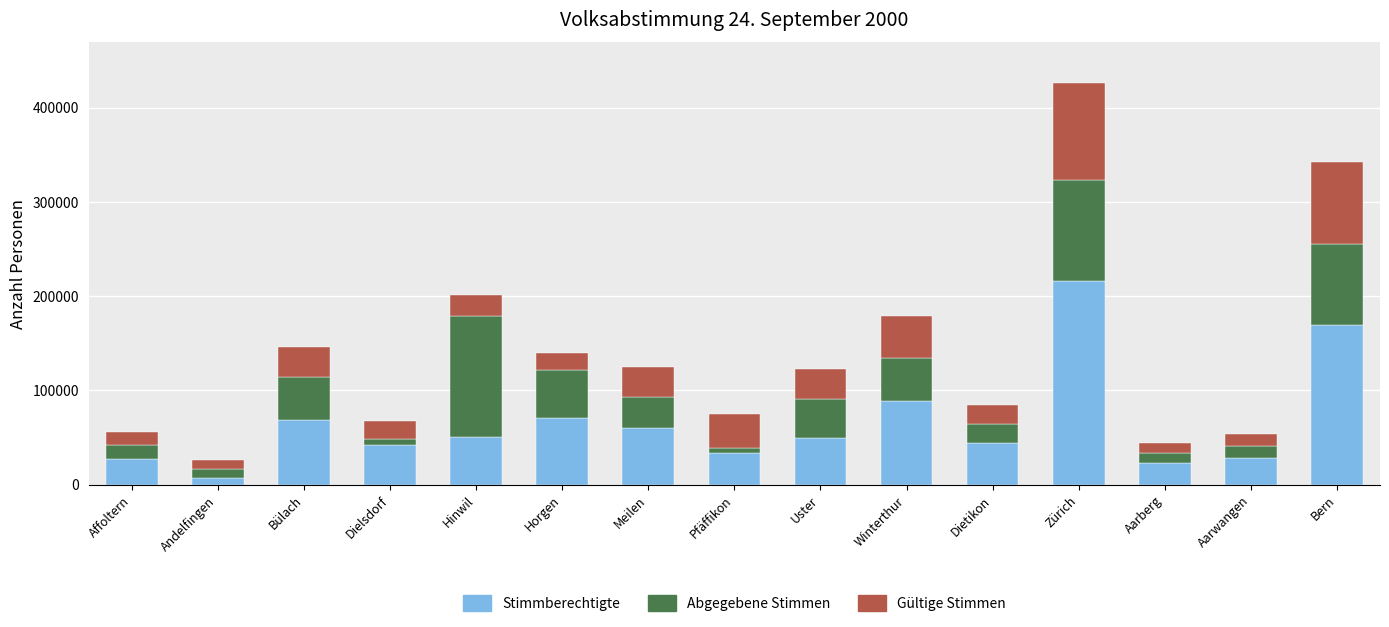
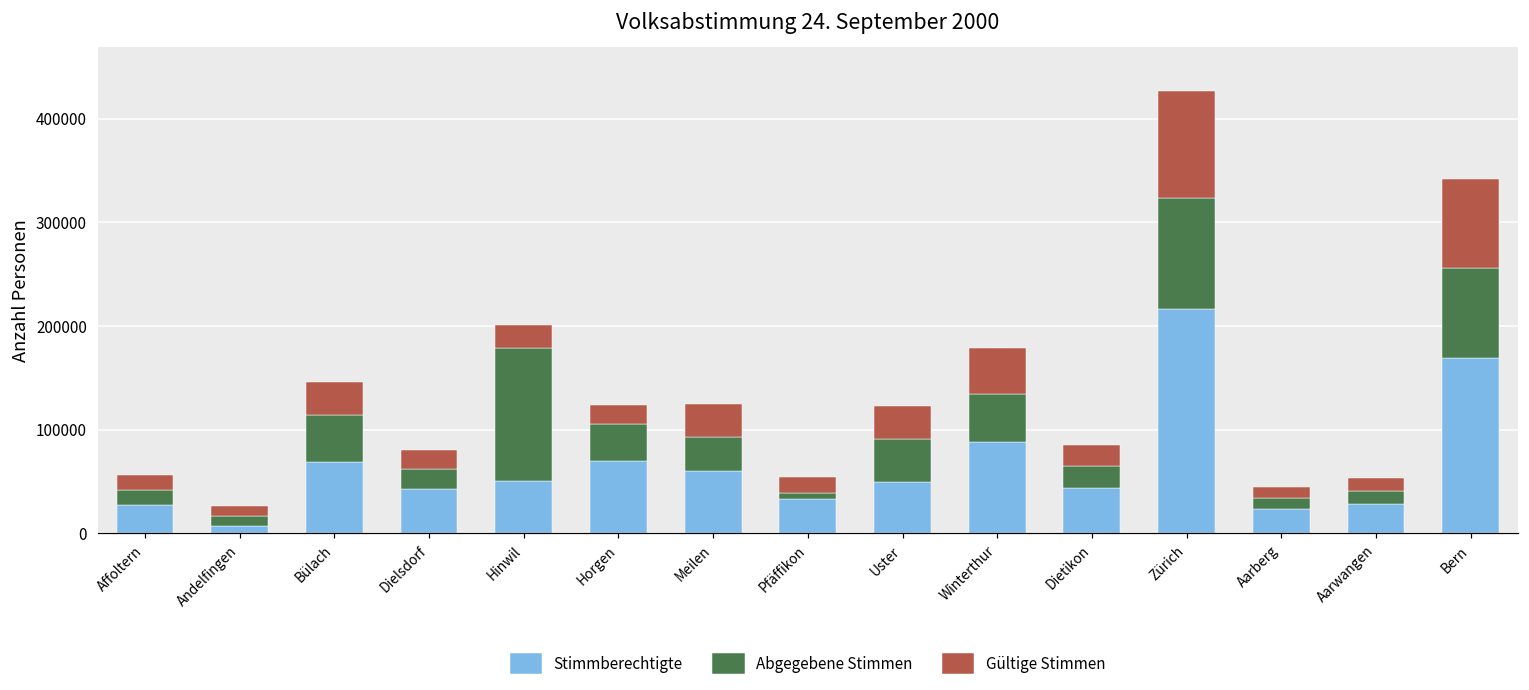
  {
    "Stimmberechtigte": {
      "Affoltern": 30000,
      "Andelfingen": 10000,
      "Bülach": 70000,
      "Dielsdorf": 40000,
      "Hinwil": 50000,
      "Horgen": 70000,
      "Meilen": 60000,
      "Pfäffikon": 30000,
      "Uster": 50000,
      "Winterthur": 90000,
      "Dietikon": 40000,
      "Zürich": 220000,
      "Aarberg": 20000,
      "Aarwangen": 30000,
      "Bern": 170000
    },
    "Abgegebene Stimmen": {
      "Affoltern": 10000,
      "Andelfingen": 10000,
      "Bülach": 50000,
-     "Dielsdorf": 10000,
+     "Dielsdorf": 20000,
      "Hinwil": 130000,
-     "Horgen": 50000,
+     "Horgen": 40000,
      "Meilen": 30000,
      "Pfäffikon": 10000,
      "Uster": 40000,
      "Winterthur": 50000,
      "Dietikon": 20000,
      "Zürich": 110000,
      "Aarberg": 10000,
      "Aarwangen": 10000,
      "Bern": 90000
    },
    "Gültige Stimmen": {
      "Affoltern": 10000,
      "Andelfingen": 10000,
      "Bülach": 30000,
      "Dielsdorf": 20000,
      "Hinwil": 20000,
      "Horgen": 20000,
      "Meilen": 30000,
-     "Pfäffikon": 40000,
+     "Pfäffikon": 20000,
      "Uster": 30000,
      "Winterthur": 40000,
      "Dietikon": 20000,
      "Zürich": 100000,
      "Aarberg": 10000,
      "Aarwangen": 10000,
      "Bern": 90000
    }
  }
